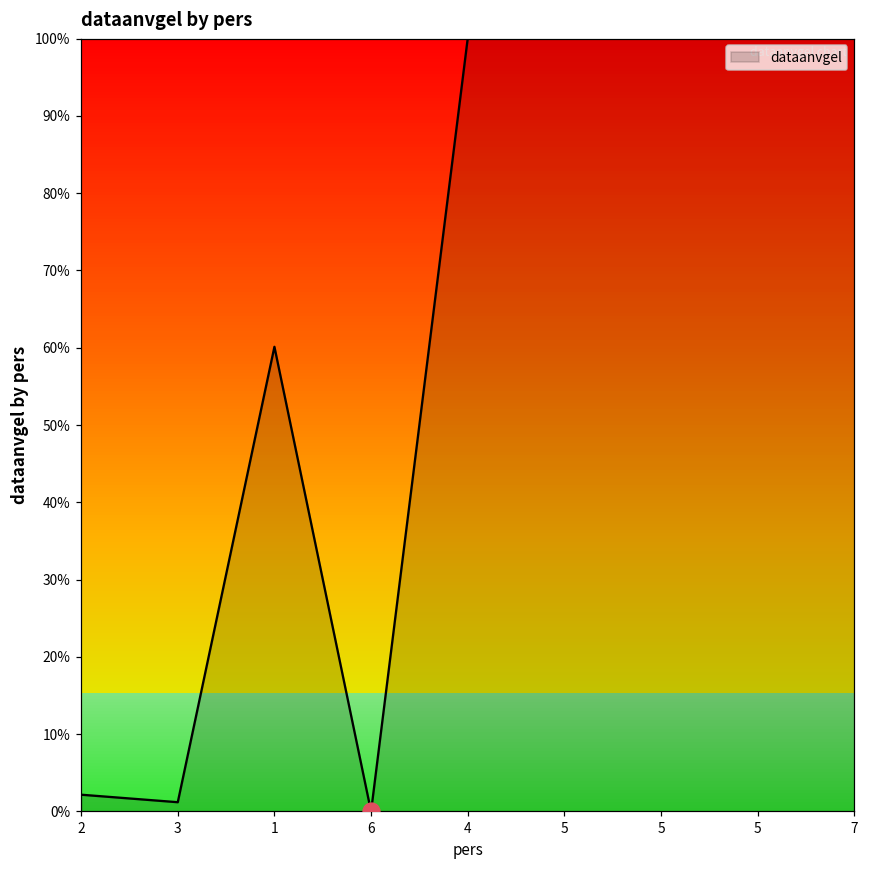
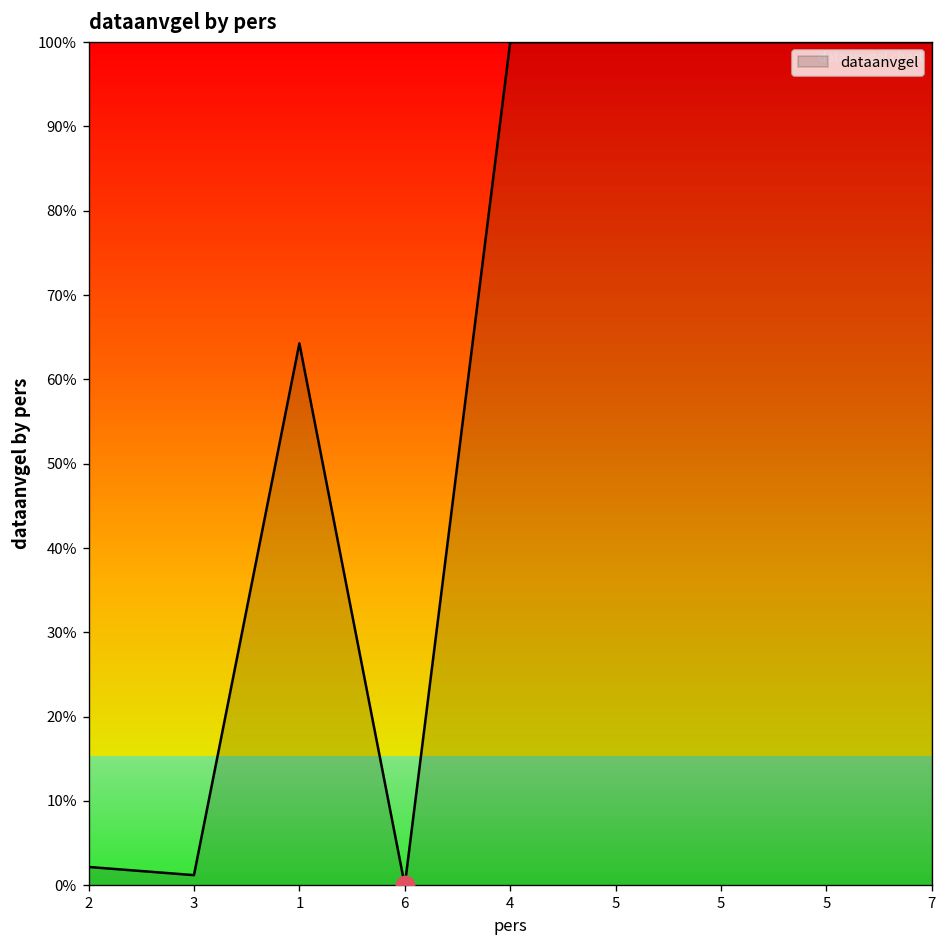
  {
    "dataanvgel": {
      "2": "2%",
      "3": "1%",
-     "1": "60%",
+     "1": "64%",
      "4": "100%",
      "7": "100%"
    }
  }
